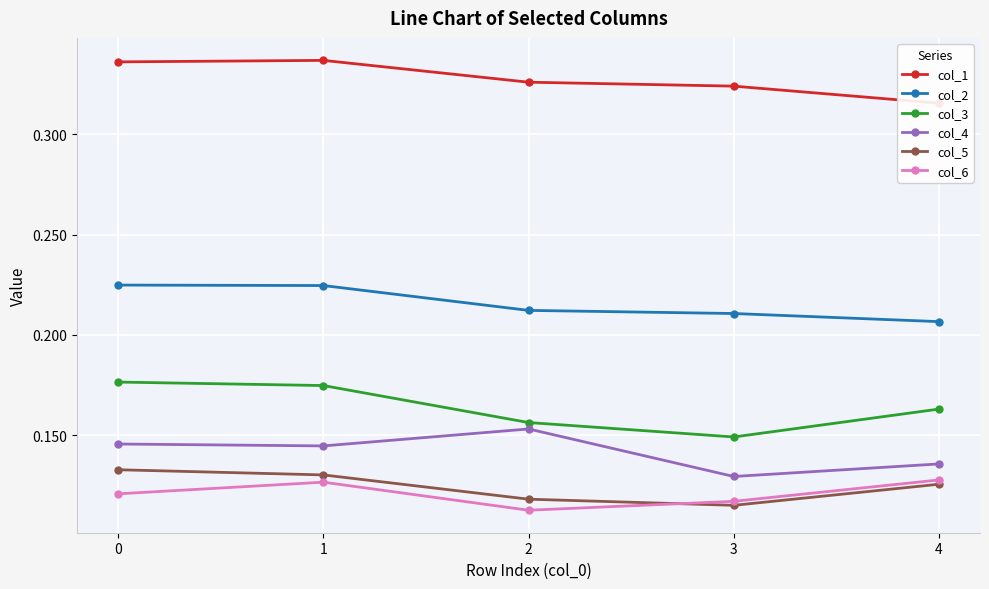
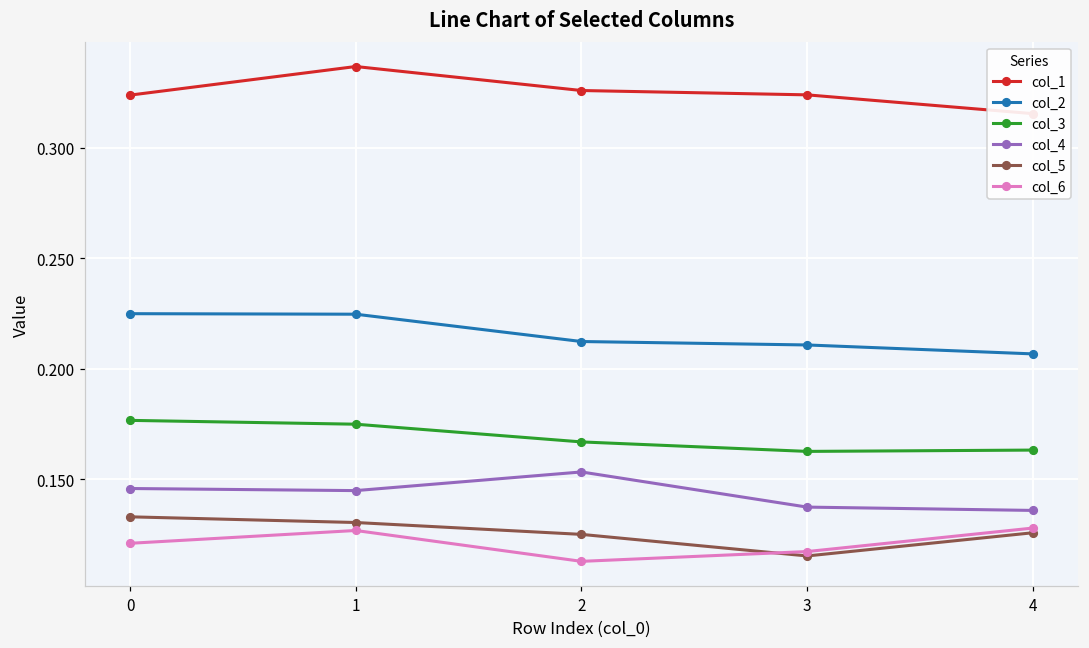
  {
    "col_1": {
-     "0": 0.336,
+     "0": 0.324,
      "1": 0.337,
      "2": 0.326,
      "3": 0.324
    },
    "col_2": {
      "0": 0.225,
      "1": 0.225,
      "2": 0.212,
      "3": 0.211,
      "4": 0.207
    },
    "col_3": {
      "0": 0.177,
      "1": 0.175,
-     "2": 0.156,
-     "3": 0.149,
+     "2": 0.167,
+     "3": 0.163,
      "4": 0.163
    },
    "col_4": {
      "0": 0.146,
      "1": 0.145,
      "2": 0.153,
-     "3": 0.130,
+     "3": 0.137,
      "4": 0.136
    },
    "col_5": {
      "0": 0.133,
      "1": 0.130,
-     "2": 0.118,
+     "2": 0.125,
      "3": 0.115,
      "4": 0.126
    },
    "col_6": {
      "0": 0.121,
      "1": 0.127,
      "2": 0.113,
      "3": 0.117,
      "4": 0.128
    }
  }
